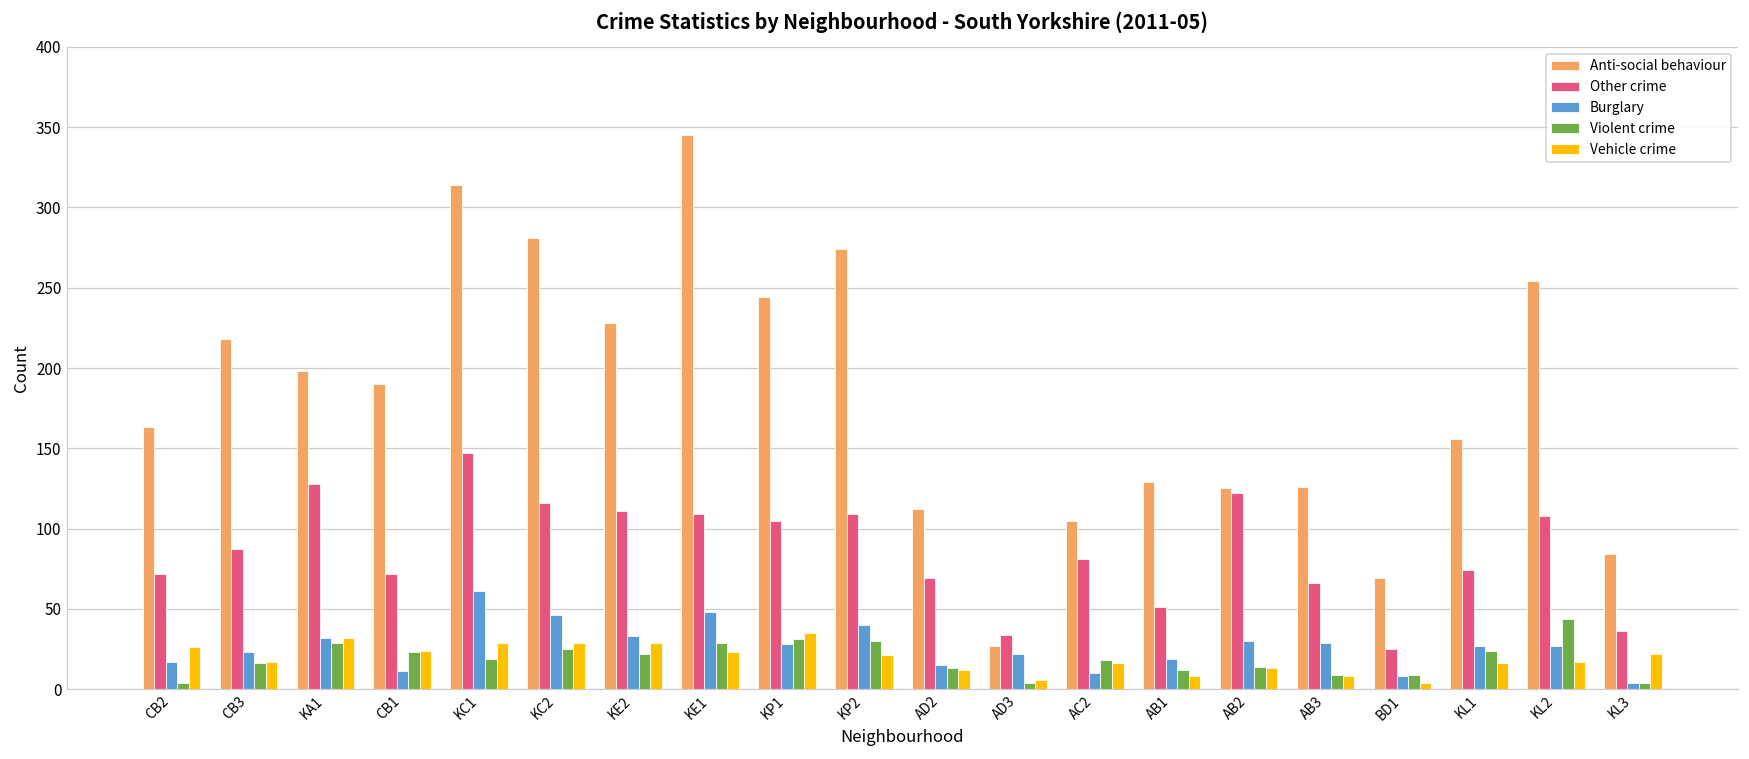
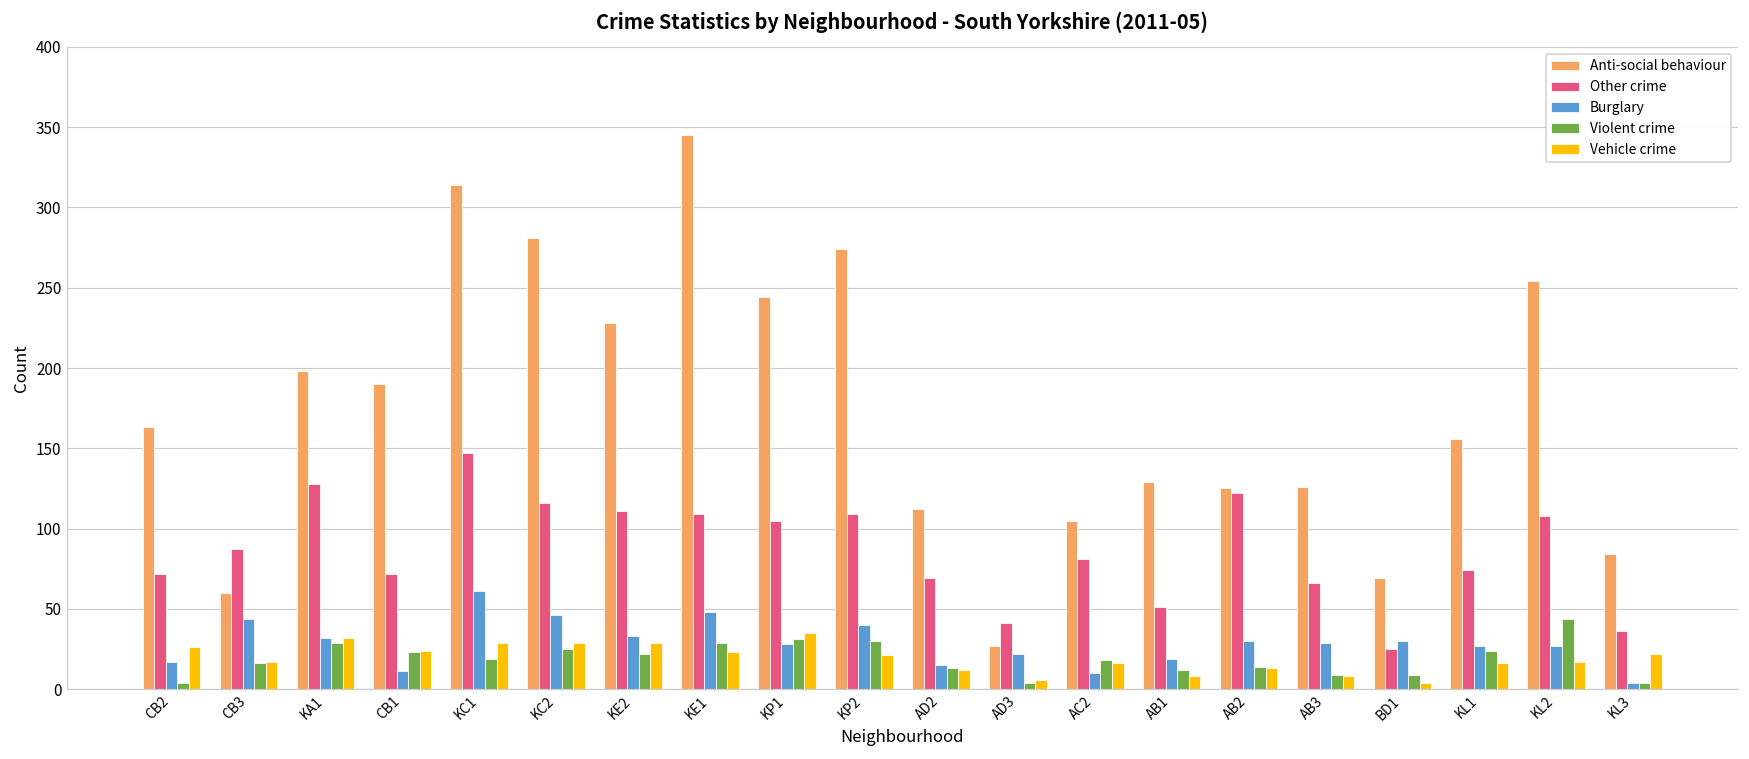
  {
    "Anti-social behaviour": {
      "CB2": 163,
-     "CB3": 218,
+     "CB3": 60,
      "KA1": 198,
      "CB1": 190,
      "KC1": 314,
      "KC2": 281,
      "KE2": 228,
      "KE1": 345,
      "KP1": 244,
      "KP2": 274,
      "AD2": 112,
      "AD3": 27,
      "AC2": 105,
      "AB1": 129,
      "AB2": 125,
      "AB3": 126,
      "BD1": 69,
      "KL1": 156,
      "KL2": 254,
      "KL3": 84
    },
    "Other crime": {
      "CB2": 72,
      "CB3": 87,
      "KA1": 128,
      "CB1": 72,
      "KC1": 147,
      "KC2": 116,
      "KE2": 111,
      "KE1": 109,
      "KP1": 105,
      "KP2": 109,
      "AD2": 69,
-     "AD3": 34,
+     "AD3": 41,
      "AC2": 81,
      "AB1": 51,
      "AB2": 122,
      "AB3": 66,
      "BD1": 25,
      "KL1": 74,
      "KL2": 108,
      "KL3": 36
    },
    "Burglary": {
      "CB2": 17,
-     "CB3": 23,
+     "CB3": 44,
      "KA1": 32,
      "CB1": 11,
      "KC1": 61,
      "KC2": 46,
      "KE2": 33,
      "KE1": 48,
      "KP1": 28,
      "KP2": 40,
      "AD2": 15,
      "AD3": 22,
      "AC2": 10,
      "AB1": 19,
      "AB2": 30,
      "AB3": 29,
-     "BD1": 8,
+     "BD1": 30,
      "KL1": 27,
      "KL2": 27,
      "KL3": 4
    },
    "Violent crime": {
      "CB2": 4,
      "CB3": 16,
      "KA1": 29,
      "CB1": 23,
      "KC1": 19,
      "KC2": 25,
      "KE2": 22,
      "KE1": 29,
      "KP1": 31,
      "KP2": 30,
      "AD2": 13,
      "AD3": 4,
      "AC2": 18,
      "AB1": 12,
      "AB2": 14,
      "AB3": 9,
      "BD1": 9,
      "KL1": 24,
      "KL2": 44,
      "KL3": 4
    },
    "Vehicle crime": {
      "CB2": 26,
      "CB3": 17,
      "KA1": 32,
      "CB1": 24,
      "KC1": 29,
      "KC2": 29,
      "KE2": 29,
      "KE1": 23,
      "KP1": 35,
      "KP2": 21,
      "AD2": 12,
      "AD3": 6,
      "AC2": 16,
      "AB1": 8,
      "AB2": 13,
      "AB3": 8,
      "BD1": 4,
      "KL1": 16,
      "KL2": 17,
      "KL3": 22
    }
  }
